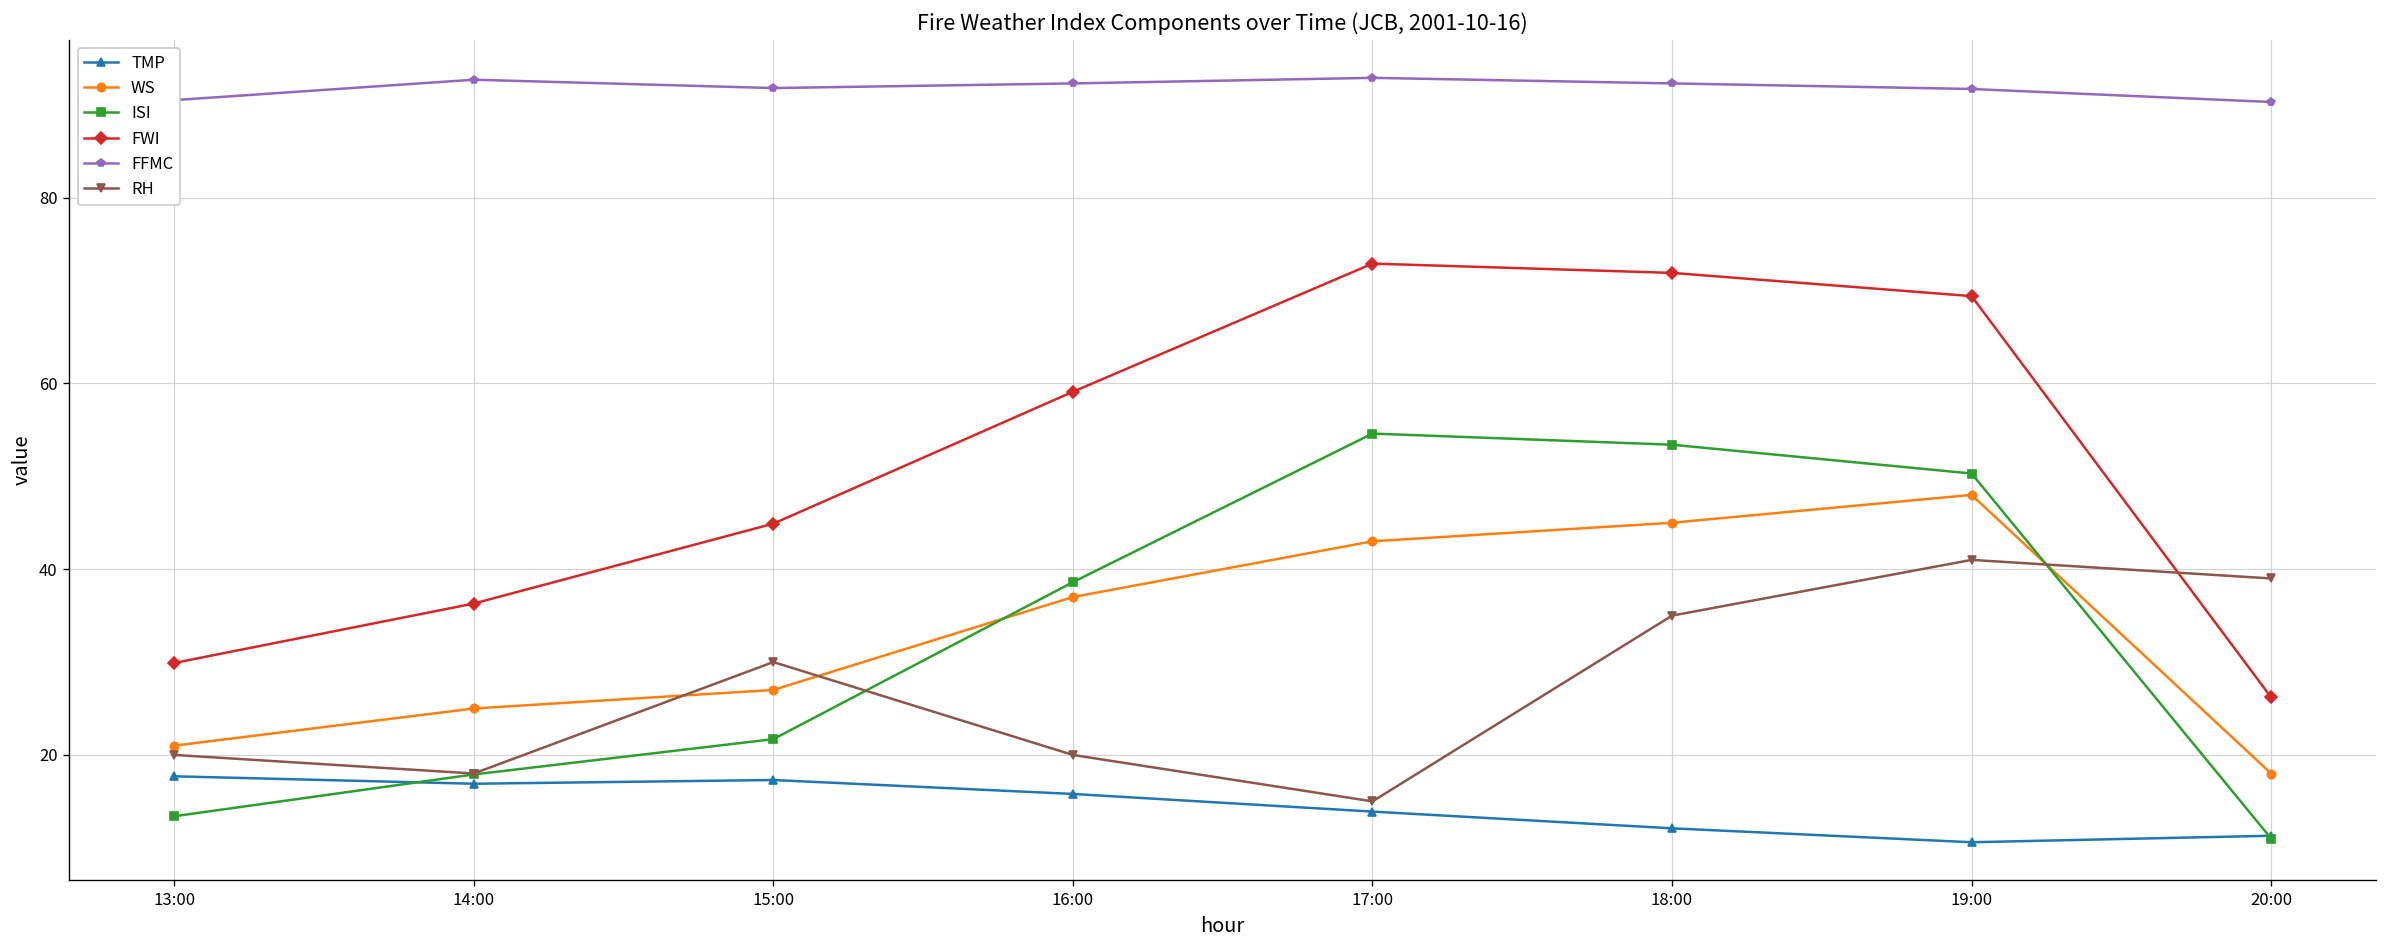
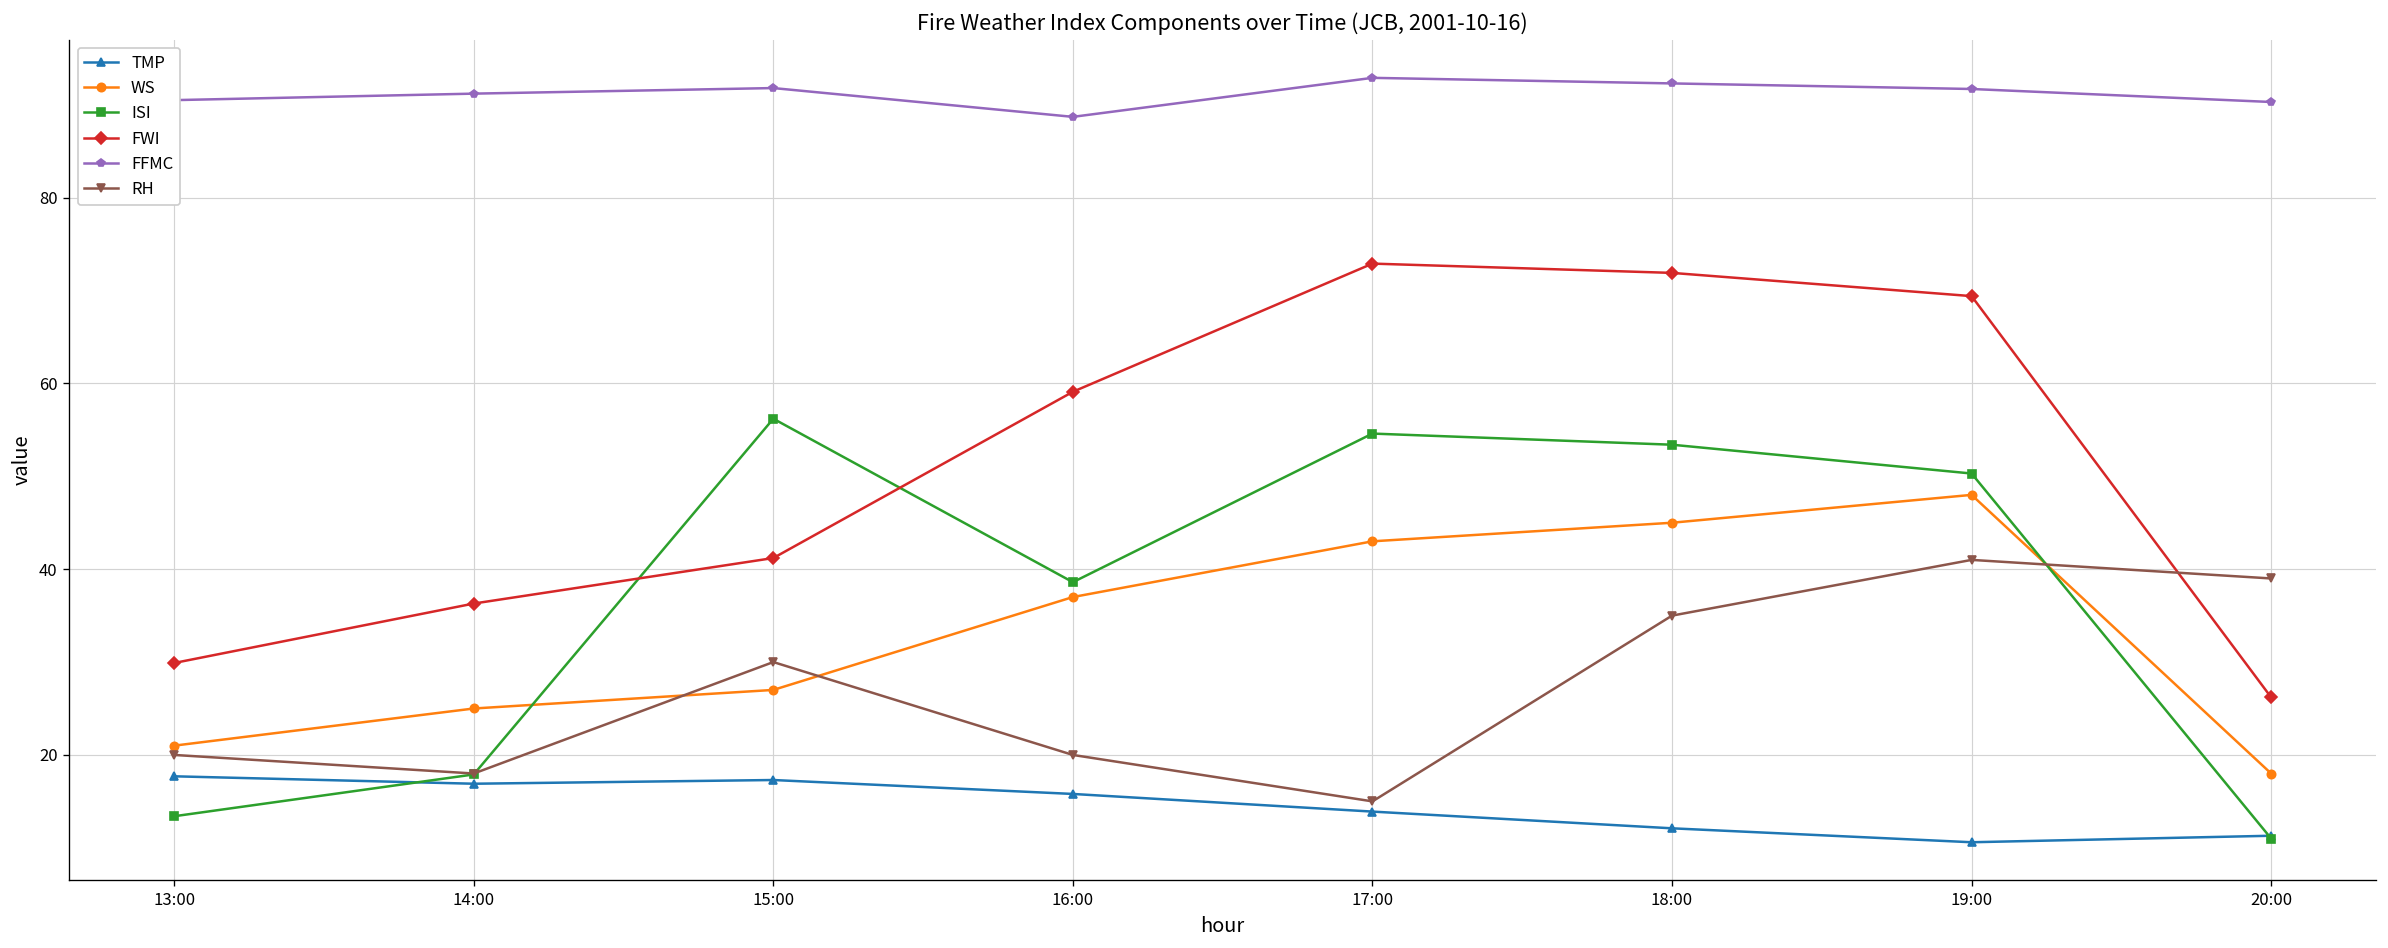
  {
    "TMP": {
      "13:00": 18,
      "14:00": 17,
      "15:00": 17,
      "16:00": 16,
      "17:00": 14,
      "18:00": 12,
      "19:00": 11
    },
    "WS": {
      "13:00": 21,
      "14:00": 25,
      "15:00": 27,
      "16:00": 37,
      "17:00": 43,
      "18:00": 45,
      "19:00": 48,
      "20:00": 18
    },
    "ISI": {
      "13:00": 13,
-     "15:00": 22,
+     "15:00": 56,
      "16:00": 39,
      "17:00": 55,
      "18:00": 53,
      "19:00": 50
    },
    "FWI": {
      "13:00": 30,
      "14:00": 36,
-     "15:00": 45,
+     "15:00": 41,
      "16:00": 59,
      "17:00": 73,
      "18:00": 72,
      "19:00": 69,
      "20:00": 26
    },
    "FFMC": {
-     "14:00": 93,
+     "14:00": 91,
      "15:00": 92,
-     "16:00": 92,
+     "16:00": 89,
      "17:00": 93,
      "18:00": 92,
      "19:00": 92,
      "20:00": 90
    },
    "RH": {
      "13:00": 20,
      "15:00": 30,
      "16:00": 20,
      "17:00": 15,
      "18:00": 35,
      "19:00": 41,
      "20:00": 39
    }
  }
